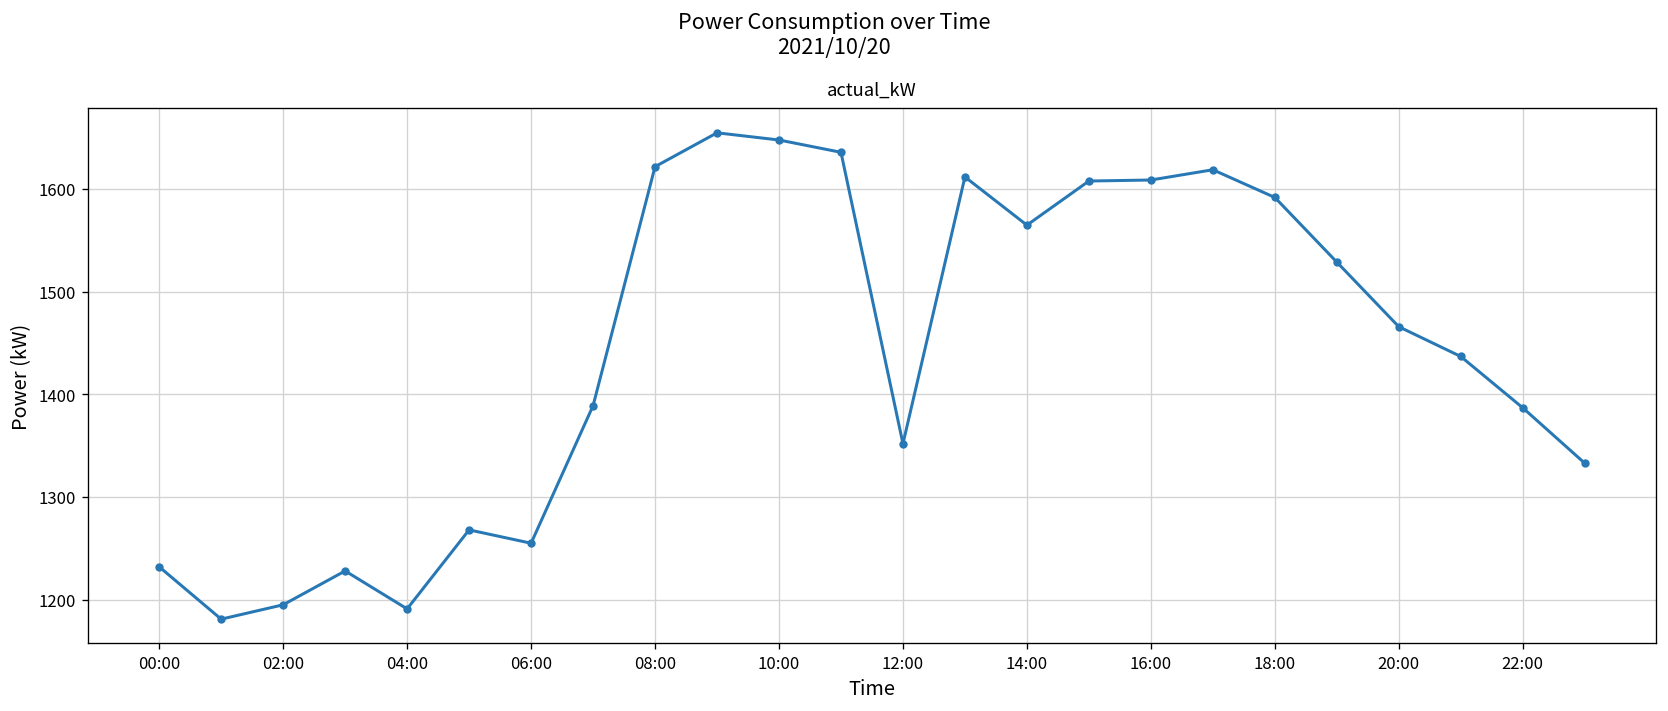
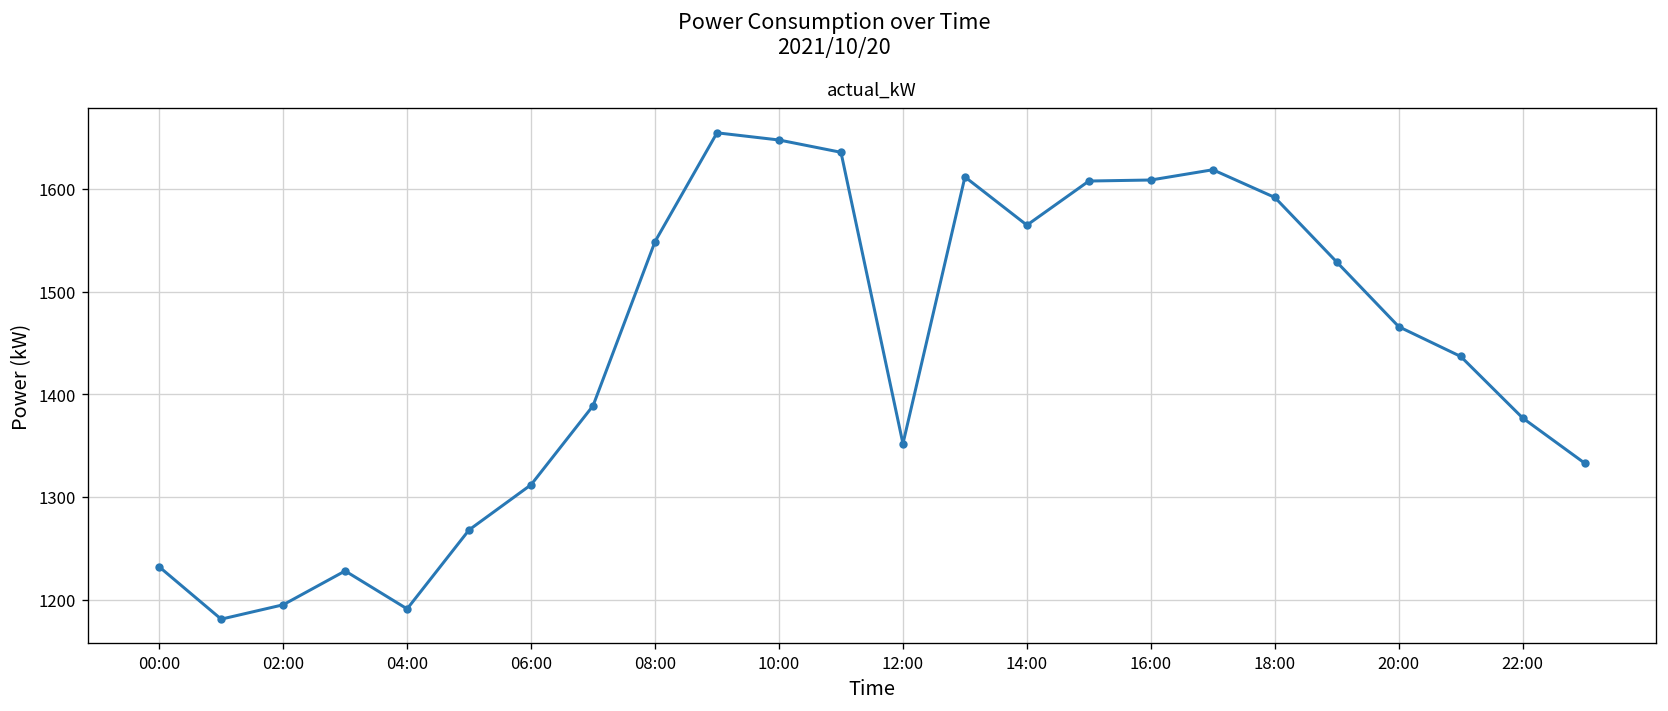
  {
    "00:00": 1230,
    "02:00": 1200,
    "04:00": 1190,
-   "06:00": 1260,
-   "08:00": 1620,
+   "06:00": 1310,
+   "08:00": 1550,
    "10:00": 1650,
    "12:00": 1350,
    "14:00": 1570,
    "16:00": 1610,
    "18:00": 1590,
    "20:00": 1470,
-   "22:00": 1390
+   "22:00": 1380
  }
